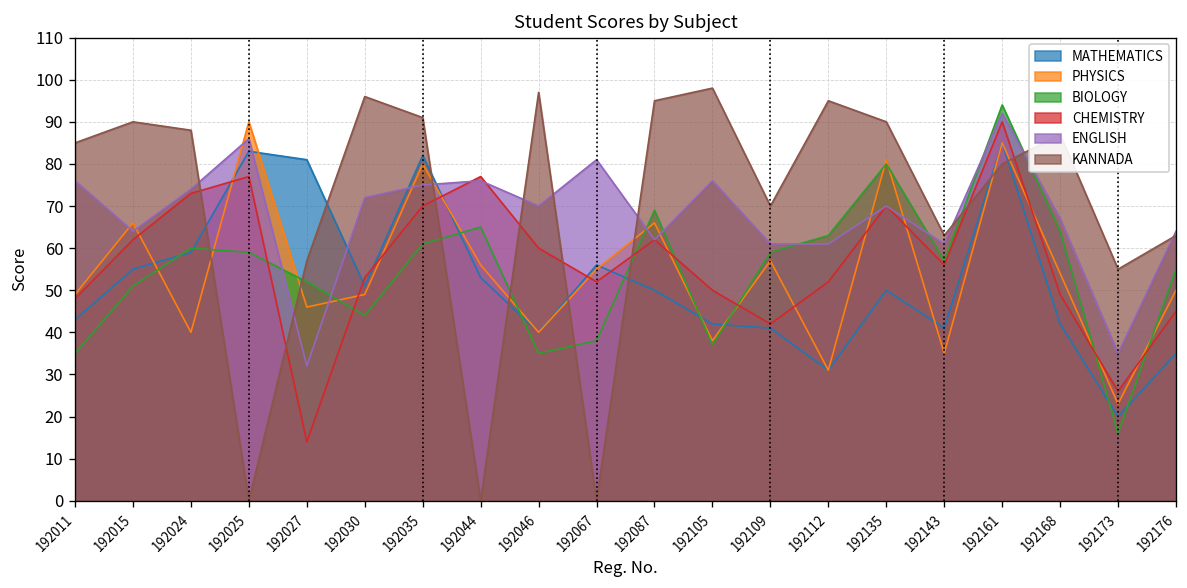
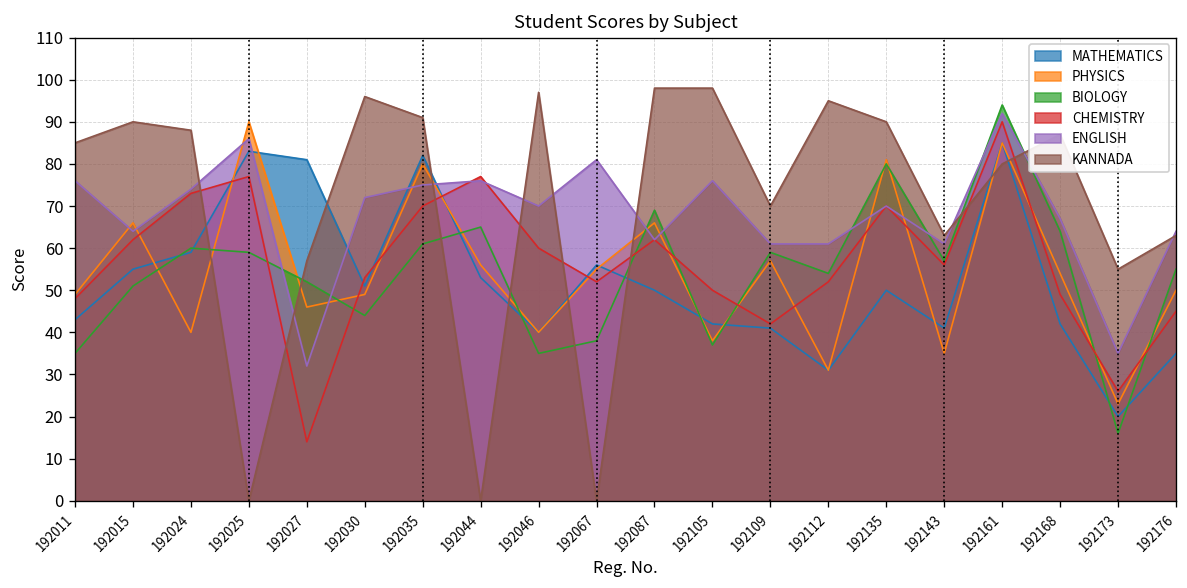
  {
    "MATHEMATICS": {
      "192011": 43,
      "192015": 55,
      "192024": 59,
      "192025": 83,
      "192027": 81,
      "192030": 51,
      "192035": 82,
      "192044": 53,
      "192067": 56,
      "192087": 50,
      "192105": 42,
      "192109": 41,
      "192135": 50,
      "192143": 41,
      "192168": 42,
      "192173": 20,
      "192176": 35
    },
    "PHYSICS": {
      "192011": 49,
      "192015": 66,
      "192024": 40,
      "192025": 90,
      "192027": 46,
      "192030": 49,
      "192035": 80,
      "192044": 56,
      "192067": 55,
      "192087": 66,
      "192105": 38,
      "192109": 57,
      "192135": 81,
      "192143": 35,
      "192168": 54,
      "192173": 23,
      "192176": 50
    },
    "BIOLOGY": {
      "192011": 35,
      "192015": 51,
      "192024": 60,
      "192025": 59,
      "192027": 52,
      "192030": 44,
      "192035": 61,
      "192044": 65,
      "192046": 35,
      "192067": 38,
      "192087": 69,
      "192105": 37,
      "192109": 59,
-     "192112": 63,
+     "192112": 54,
      "192135": 80,
      "192143": 57,
      "192161": 94,
      "192168": 64,
      "192173": 16,
      "192176": 55
    },
    "CHEMISTRY": {
      "192011": 48,
      "192015": 62,
      "192024": 73,
      "192025": 77,
      "192027": 14,
      "192030": 53,
      "192035": 70,
      "192044": 77,
      "192046": 60,
      "192067": 52,
      "192105": 50,
      "192109": 42,
      "192112": 52,
      "192143": 56,
      "192161": 90,
      "192168": 49,
      "192173": 26,
      "192176": 45
    },
    "ENGLISH": {
      "192011": 76,
      "192015": 64,
      "192024": 74,
      "192025": 86,
      "192027": 32,
      "192030": 72,
      "192035": 75,
      "192044": 76,
      "192046": 70,
      "192067": 81,
      "192105": 76,
      "192109": 61,
      "192112": 61,
      "192143": 61,
      "192161": 92,
      "192168": 67,
      "192173": 35,
      "192176": 64
    },
    "KANNADA": {
      "192011": 85,
      "192015": 90,
      "192024": 88,
      "192025": 0,
      "192027": 57,
      "192030": 96,
      "192035": 91,
      "192044": 0,
      "192046": 97,
      "192067": 0,
-     "192087": 95,
+     "192087": 98,
      "192105": 98,
      "192109": 70,
      "192112": 95,
      "192135": 90,
      "192143": 63,
      "192161": 80,
      "192173": 55,
      "192176": 63
    }
  }
